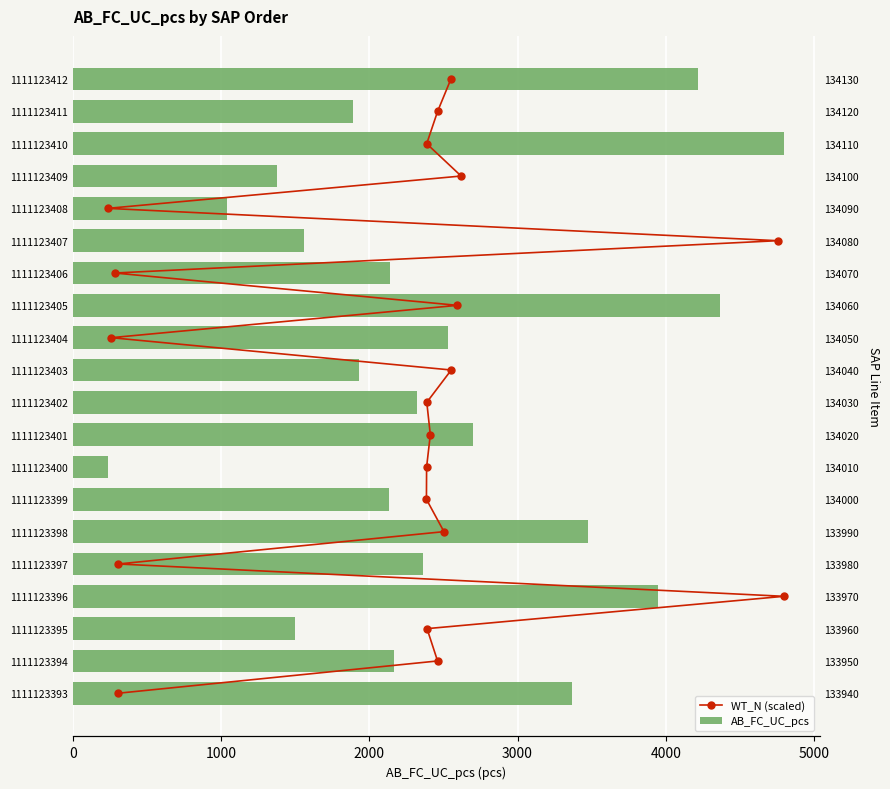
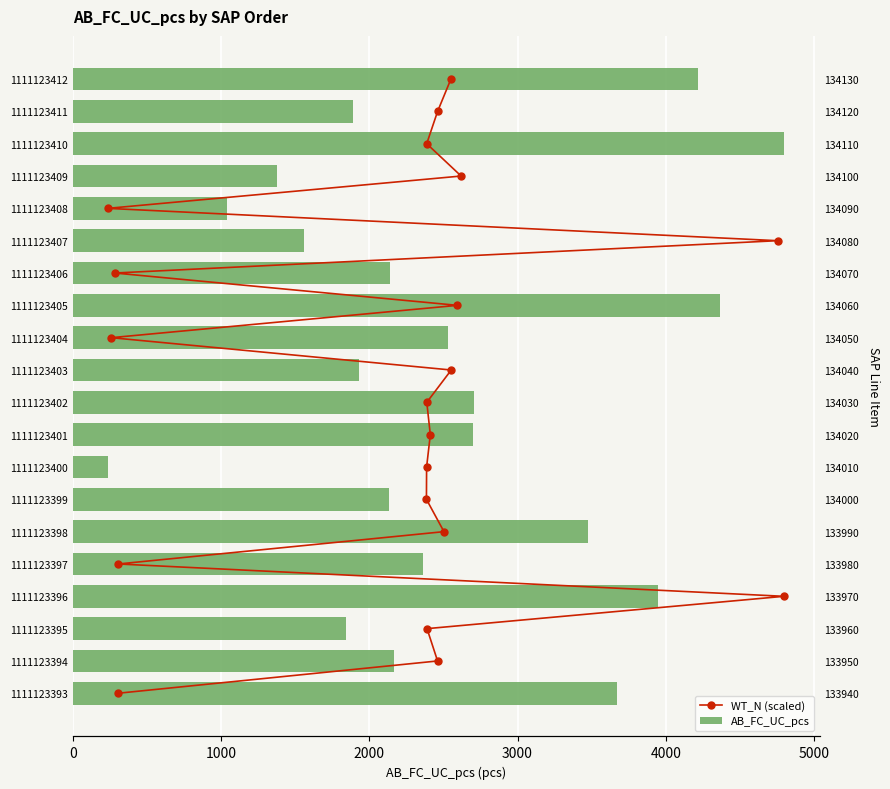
  {
    "AB_FC_UC_pcs": {
      "1111123412": 4210,
      "1111123411": 1890,
      "1111123410": 4800,
      "1111123409": 1380,
      "1111123408": 1040,
      "1111123407": 1560,
      "1111123406": 2140,
      "1111123405": 4360,
      "1111123404": 2530,
      "1111123403": 1930,
-     "1111123402": 2320,
+     "1111123402": 2710,
      "1111123401": 2700,
      "1111123400": 240,
      "1111123399": 2130,
      "1111123398": 3480,
      "1111123397": 2360,
      "1111123396": 3950,
-     "1111123395": 1500,
+     "1111123395": 1850,
      "1111123394": 2170,
-     "1111123393": 3360
+     "1111123393": 3670
    }
  }
